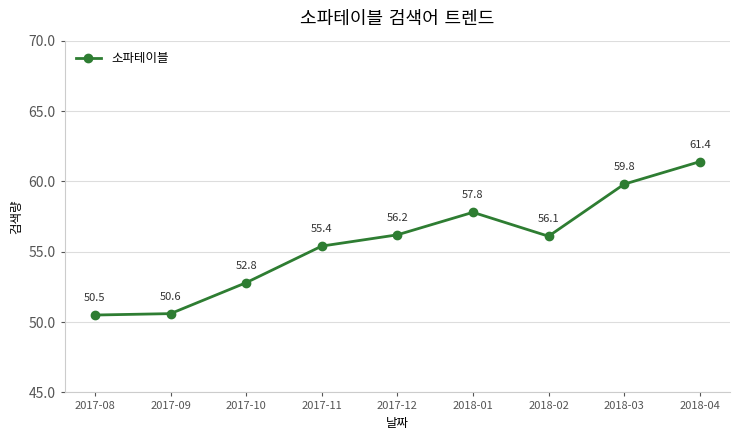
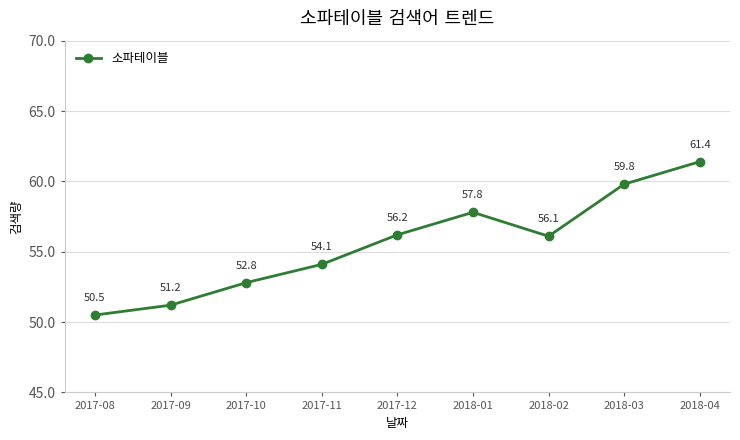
  {
    "2017-08": 50.5,
-   "2017-09": 50.6,
+   "2017-09": 51.2,
    "2017-10": 52.8,
-   "2017-11": 55.4,
+   "2017-11": 54.1,
    "2017-12": 56.2,
    "2018-01": 57.8,
    "2018-02": 56.1,
    "2018-03": 59.8,
    "2018-04": 61.4
  }
